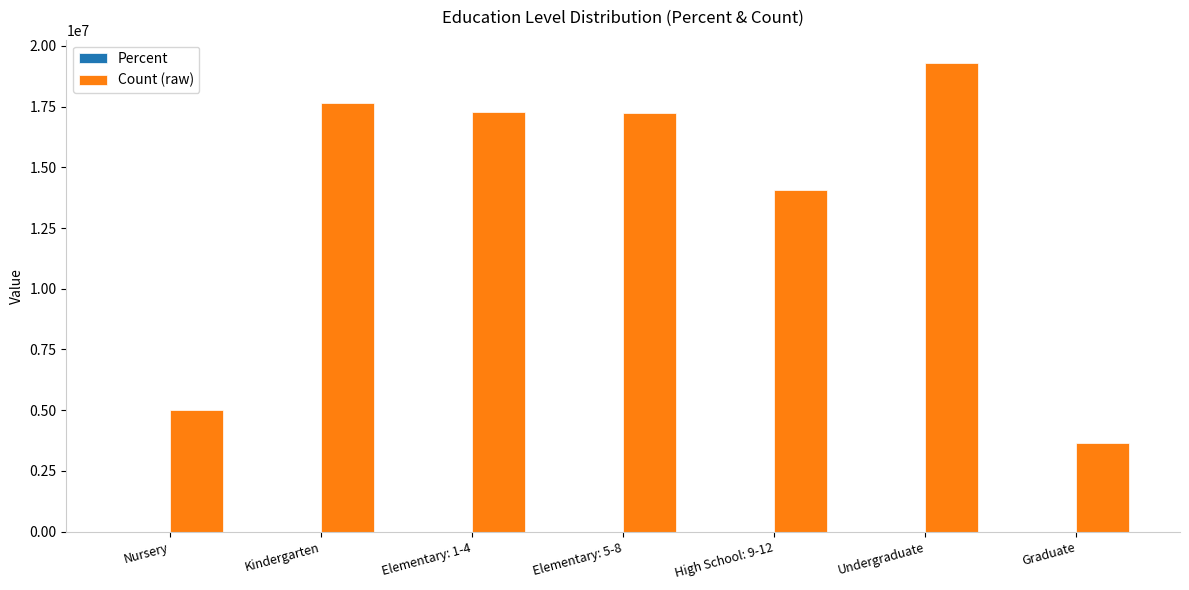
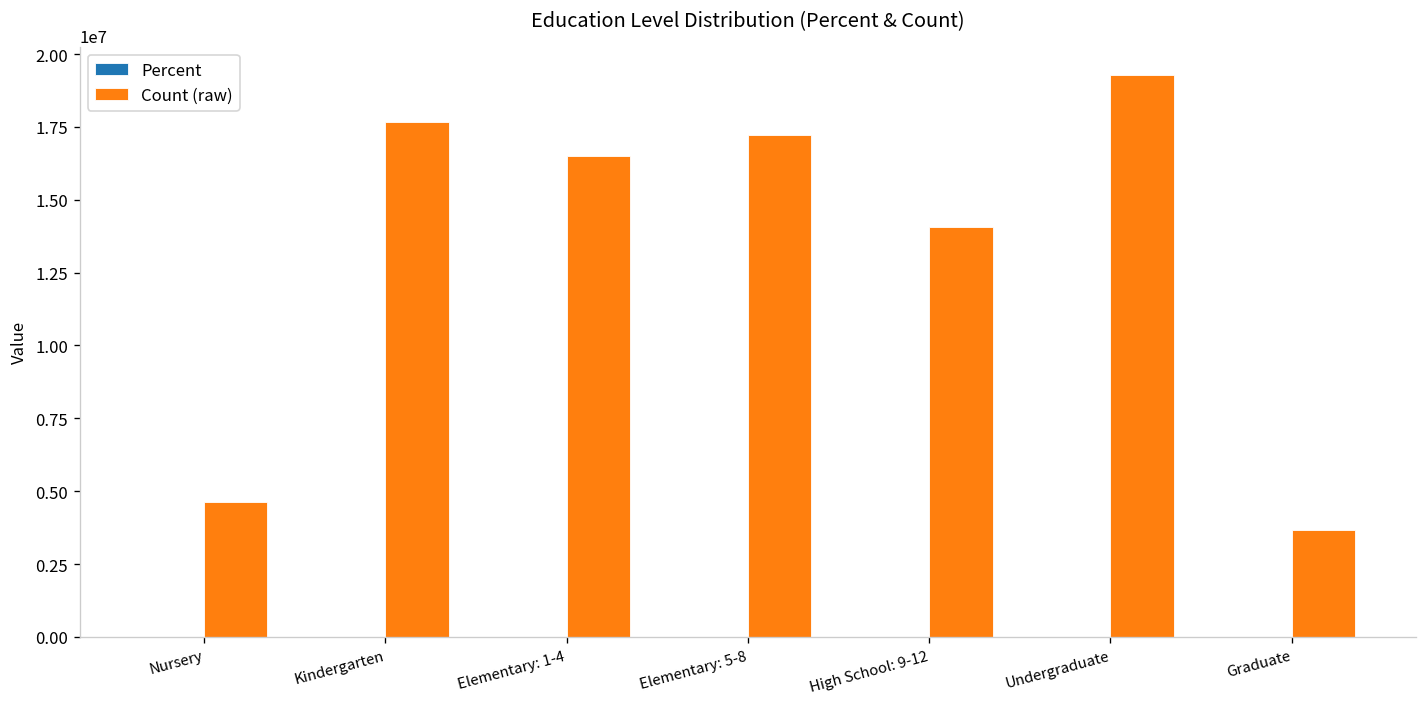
  {
    "Count (raw)": {
-     "Nursery": 5000000,
+     "Nursery": 4600000,
      "Kindergarten": 17700000,
-     "Elementary: 1-4": 17300000,
+     "Elementary: 1-4": 16500000,
      "Elementary: 5-8": 17200000,
      "High School: 9-12": 14100000,
      "Undergraduate": 19300000,
      "Graduate": 3700000
    }
  }
